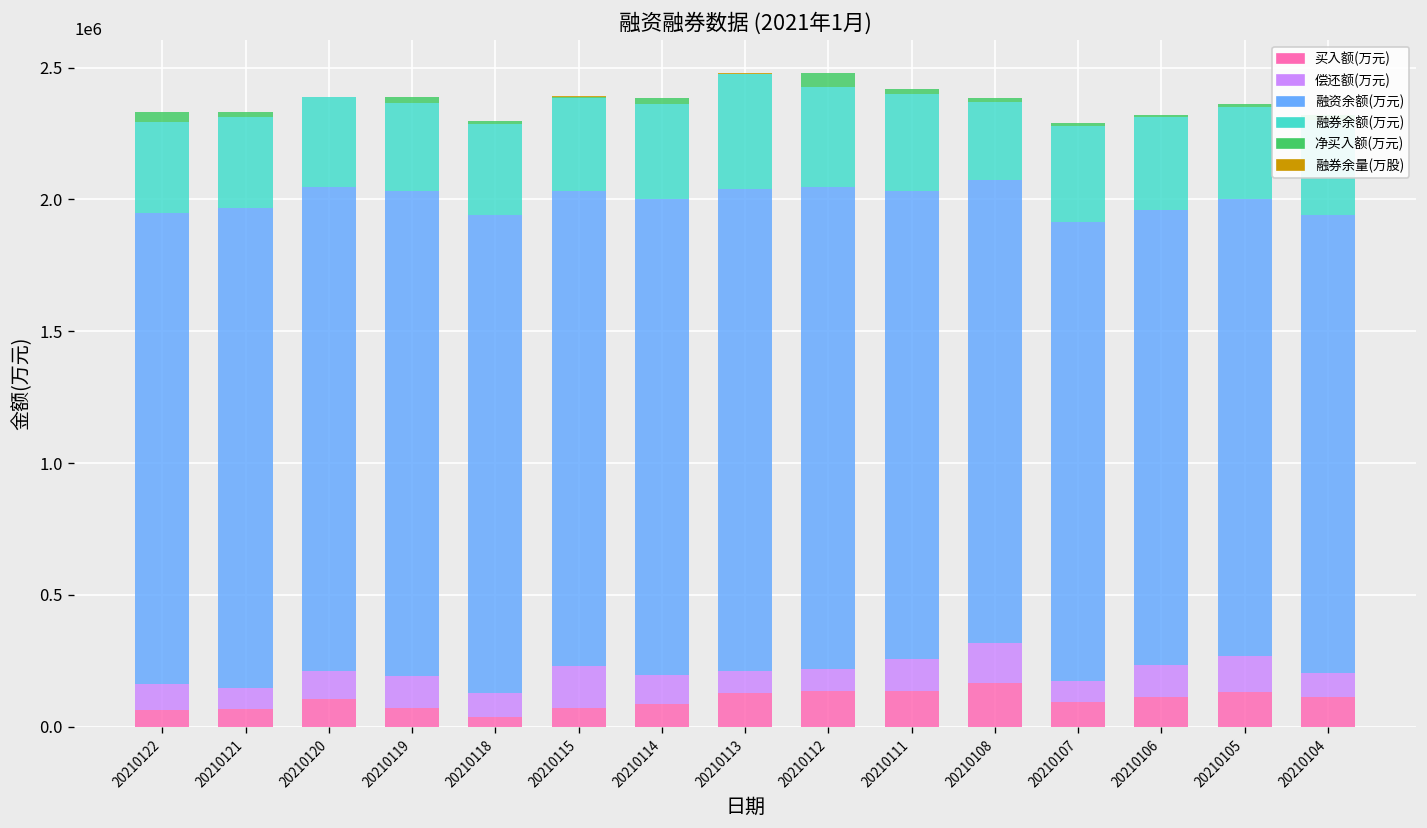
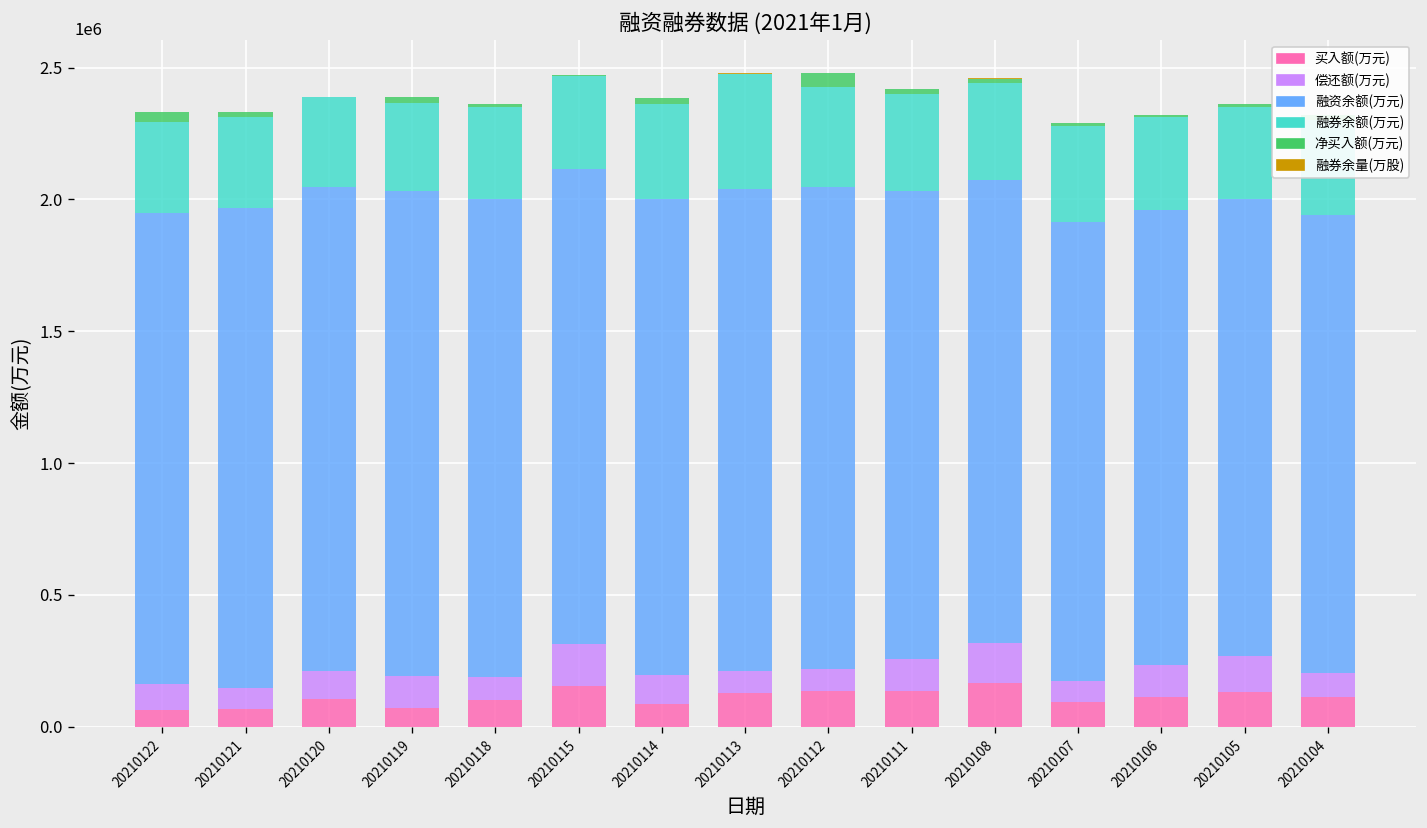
  {
    "买入额(万元)": {
      "20210122": 60000,
      "20210121": 70000,
      "20210120": 110000,
      "20210119": 70000,
-     "20210118": 40000,
-     "20210115": 70000,
+     "20210118": 100000,
+     "20210115": 150000,
      "20210114": 90000,
      "20210113": 130000,
      "20210112": 140000,
      "20210111": 140000,
      "20210108": 170000,
      "20210107": 90000,
      "20210106": 110000,
      "20210105": 130000,
      "20210104": 110000
    },
    "偿还额(万元)": {
      "20210122": 100000,
      "20210121": 80000,
      "20210120": 110000,
      "20210119": 120000,
      "20210118": 90000,
      "20210115": 160000,
      "20210114": 110000,
      "20210113": 80000,
      "20210112": 80000,
      "20210111": 120000,
      "20210108": 150000,
      "20210107": 80000,
      "20210106": 120000,
      "20210105": 140000,
      "20210104": 90000
    },
    "融资余额(万元)": {
      "20210122": 1780000,
      "20210121": 1820000,
      "20210120": 1840000,
      "20210119": 1840000,
      "20210118": 1810000,
      "20210115": 1800000,
      "20210114": 1810000,
      "20210113": 1830000,
      "20210112": 1830000,
      "20210111": 1770000,
      "20210108": 1760000,
      "20210107": 1740000,
      "20210106": 1730000,
      "20210105": 1730000,
      "20210104": 1740000
    },
    "融券余额(万元)": {
      "20210122": 350000,
      "20210121": 340000,
      "20210120": 340000,
      "20210119": 330000,
      "20210118": 350000,
      "20210115": 350000,
      "20210114": 360000,
      "20210113": 440000,
      "20210112": 380000,
      "20210111": 370000,
-     "20210108": 300000,
+     "20210108": 370000,
      "20210107": 370000,
      "20210106": 350000,
      "20210105": 350000
    },
    "净买入额(万元)": {
      "20210122": 40000,
      "20210121": 20000,
      "20210119": 20000,
      "20210114": 20000,
      "20210112": 50000,
      "20210111": 20000,
      "20210108": 20000
    }
  }
